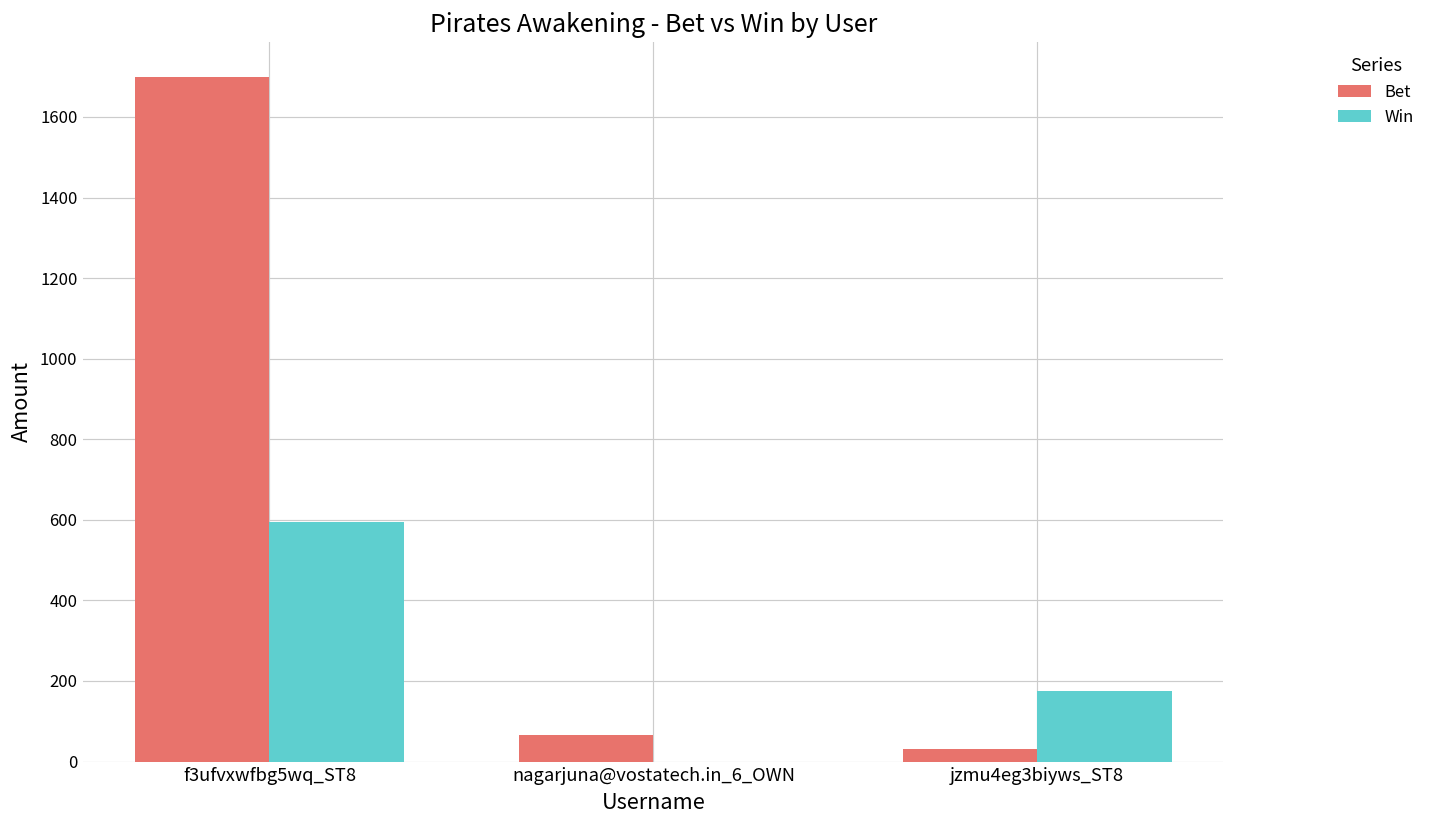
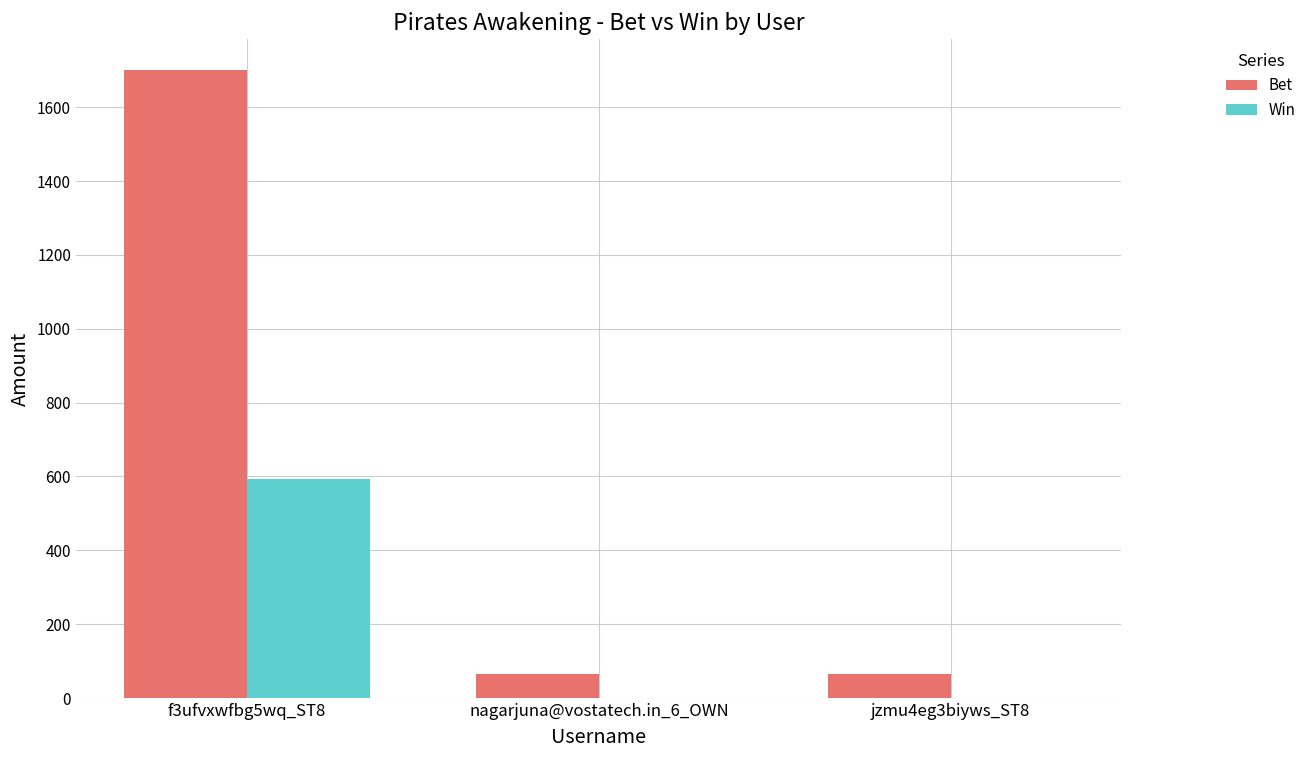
  {
    "Bet": {
      "f3ufvxwfbg5wq_ST8": 1700,
      "nagarjuna@vostatech.in_6_OWN": 70,
-     "jzmu4eg3biyws_ST8": 30
+     "jzmu4eg3biyws_ST8": 70
    },
    "Win": {
      "f3ufvxwfbg5wq_ST8": 590,
      "nagarjuna@vostatech.in_6_OWN": 0,
-     "jzmu4eg3biyws_ST8": 170
+     "jzmu4eg3biyws_ST8": 0
    }
  }
